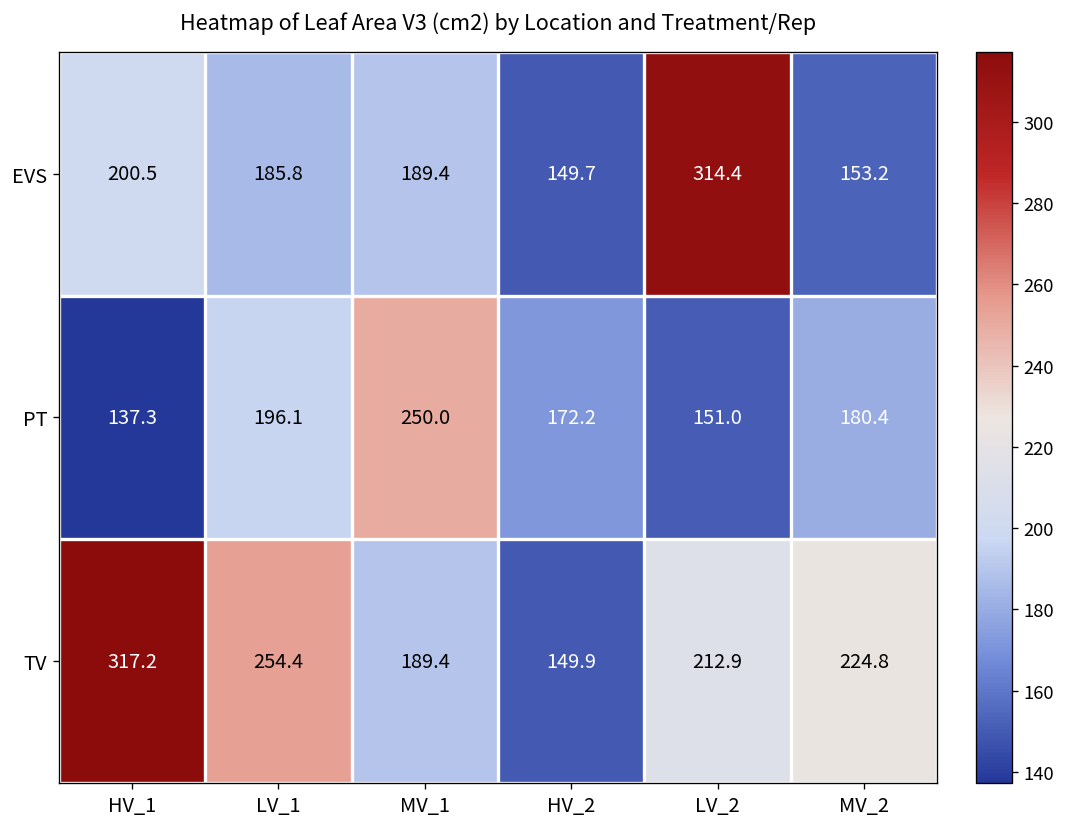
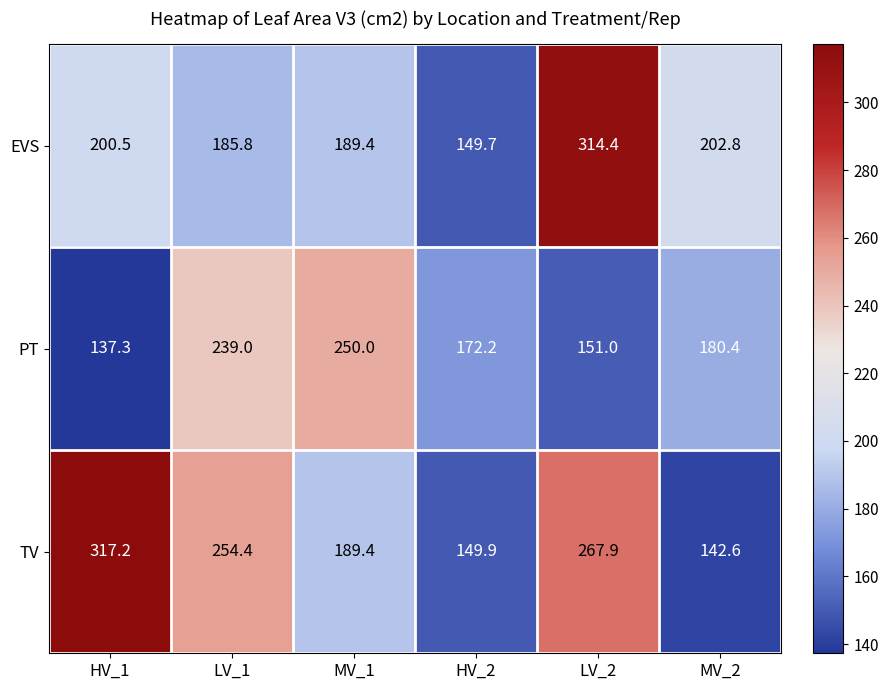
  {
    "EVS": {
      "HV_1": 200.5,
      "LV_1": 185.8,
      "MV_1": 189.4,
      "HV_2": 149.7,
      "LV_2": 314.4,
-     "MV_2": 153.2
+     "MV_2": 202.8
    },
    "PT": {
      "HV_1": 137.3,
-     "LV_1": 196.1,
+     "LV_1": 239.0,
      "MV_1": 250.0,
      "HV_2": 172.2,
      "LV_2": 151.0,
      "MV_2": 180.4
    },
    "TV": {
      "HV_1": 317.2,
      "LV_1": 254.4,
      "MV_1": 189.4,
      "HV_2": 149.9,
-     "LV_2": 212.9,
-     "MV_2": 224.8
+     "LV_2": 267.9,
+     "MV_2": 142.6
    }
  }
